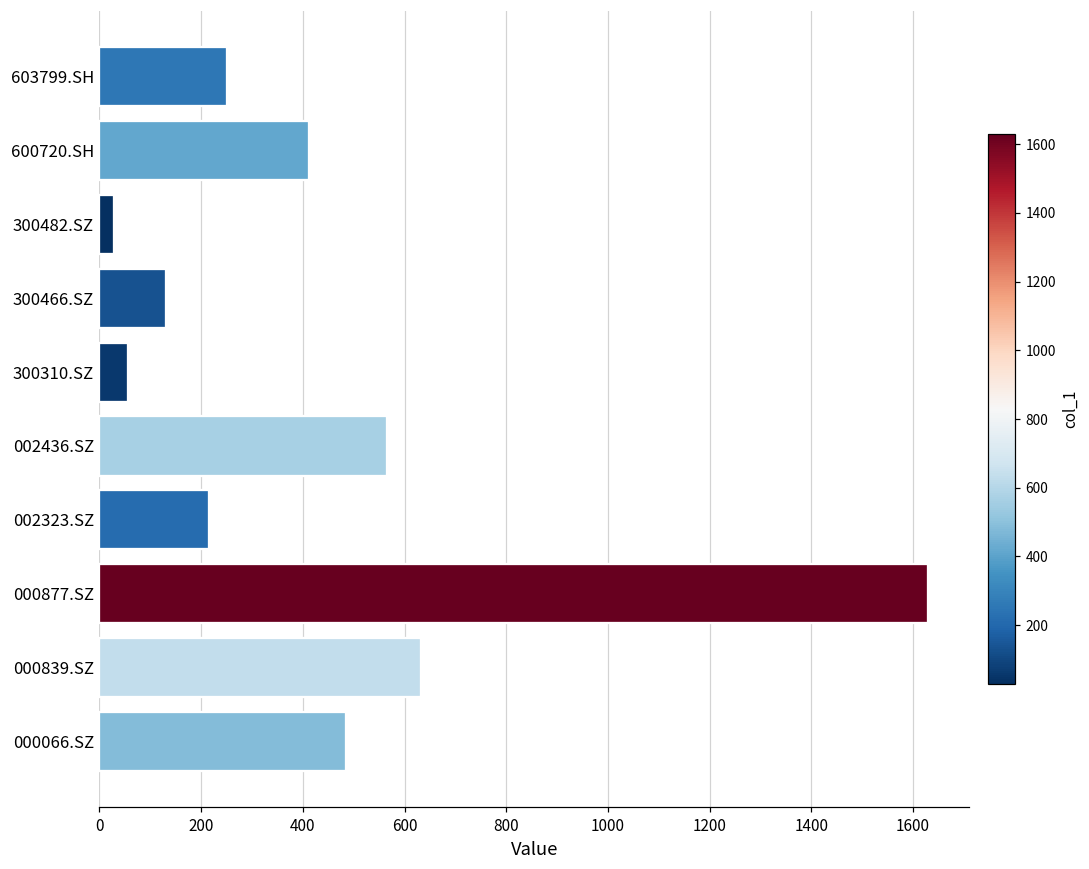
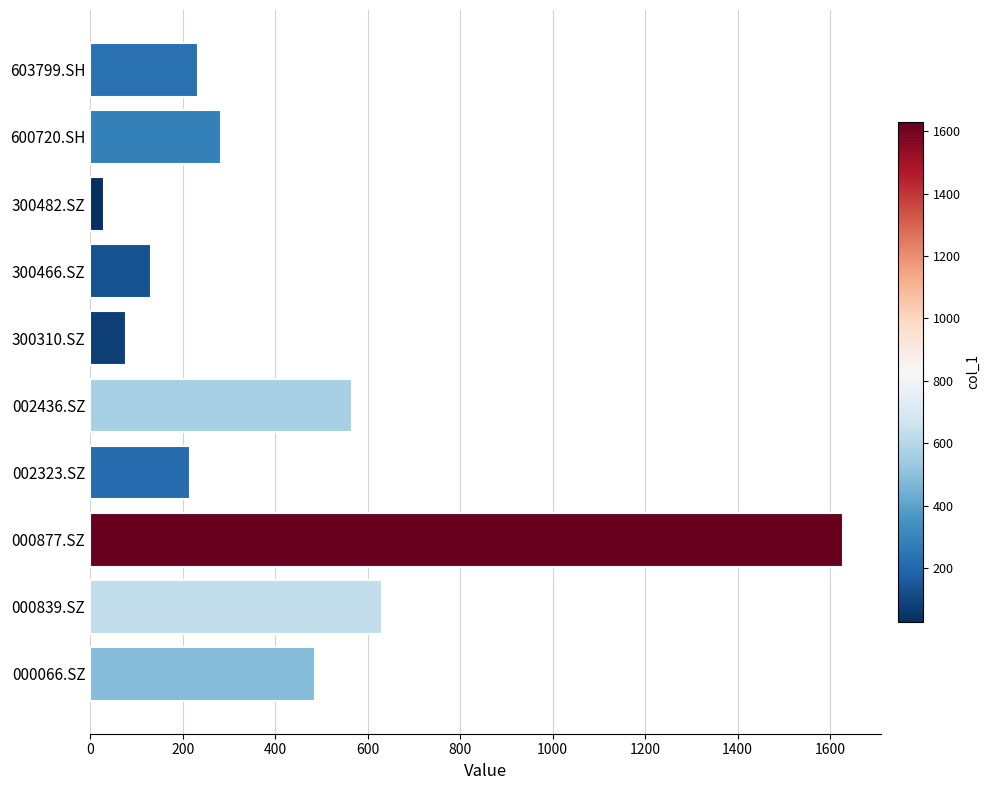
  {
-   "603799.SH": 250,
-   "600720.SH": 410,
+   "603799.SH": 230,
+   "600720.SH": 280,
    "300482.SZ": 30,
    "300466.SZ": 130,
-   "300310.SZ": 60,
+   "300310.SZ": 80,
    "002436.SZ": 570,
    "002323.SZ": 220,
    "000877.SZ": 1630,
    "000839.SZ": 630,
    "000066.SZ": 490
  }
